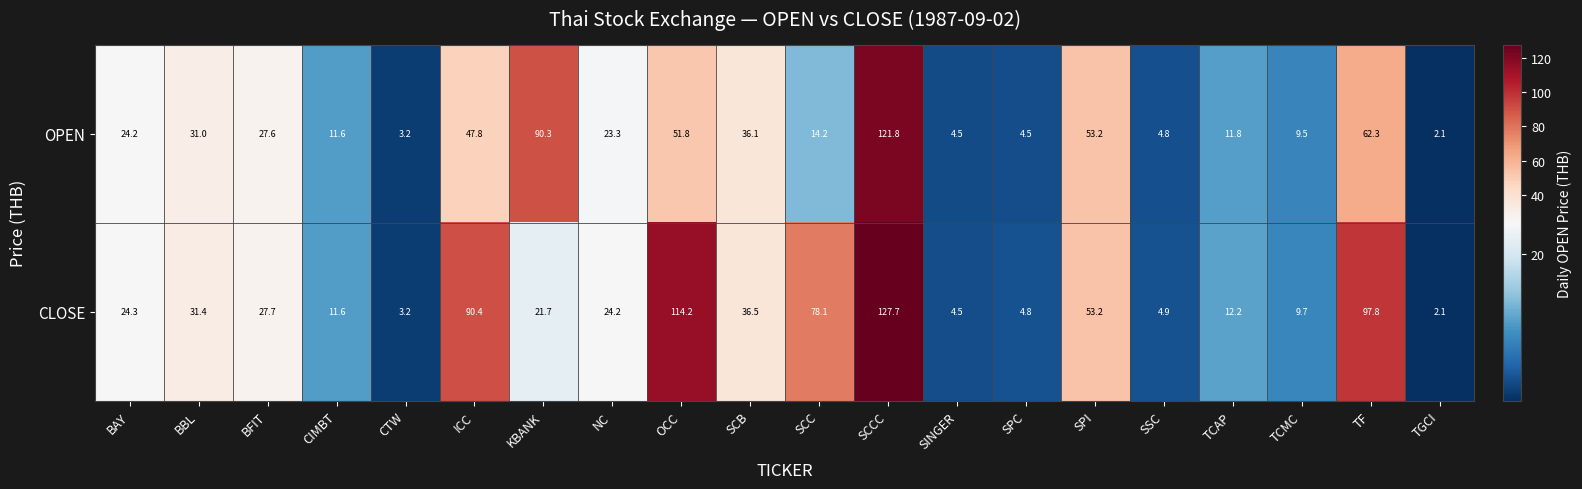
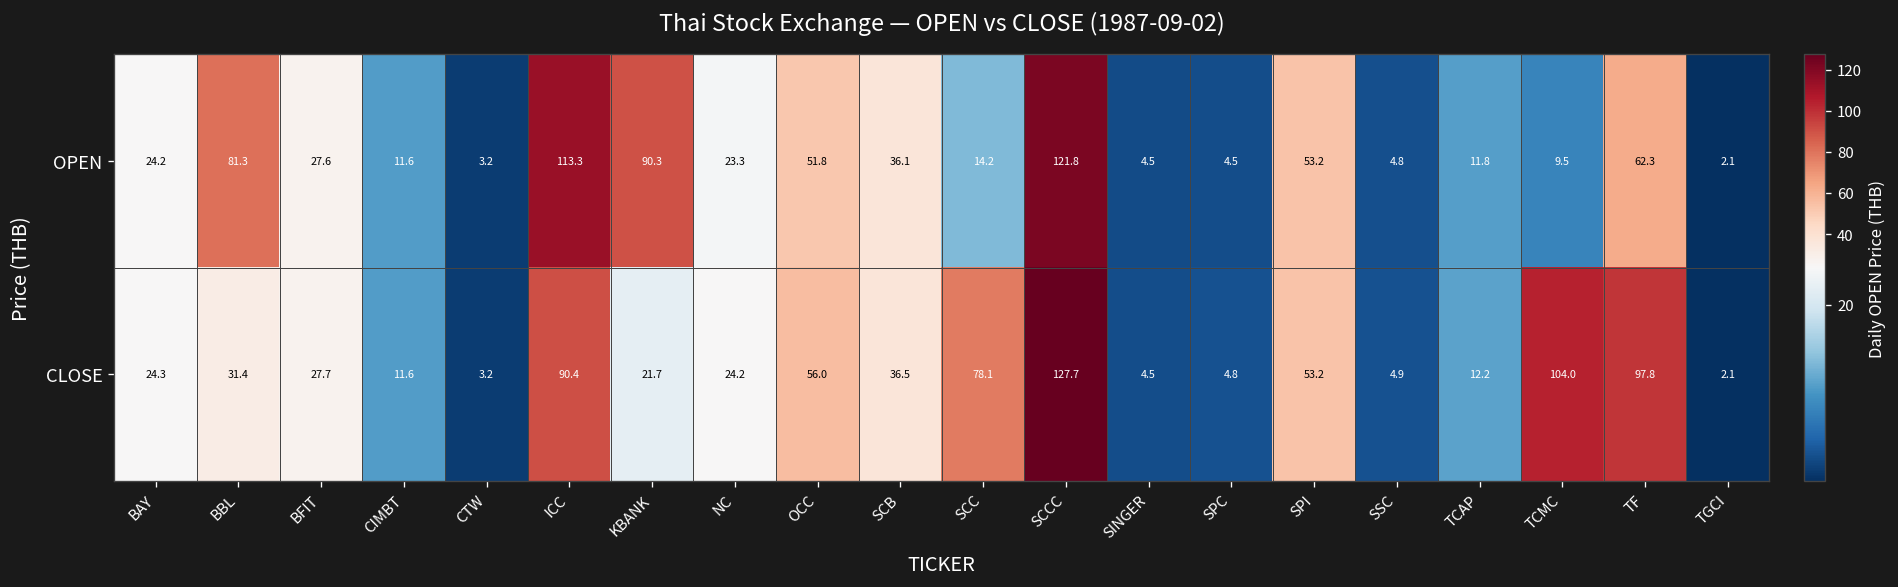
  {
    "OPEN": {
      "BAY": 24.2,
-     "BBL": 31.0,
+     "BBL": 81.3,
      "BFIT": 27.6,
      "CIMBT": 11.6,
      "CTW": 3.2,
-     "ICC": 47.8,
+     "ICC": 113.3,
      "KBANK": 90.3,
      "NC": 23.3,
      "OCC": 51.8,
      "SCB": 36.1,
      "SCC": 14.2,
      "SCCC": 121.8,
      "SINGER": 4.5,
      "SPC": 4.5,
      "SPI": 53.2,
      "SSC": 4.8,
      "TCAP": 11.8,
      "TCMC": 9.5,
      "TF": 62.3,
      "TGCI": 2.1
    },
    "CLOSE": {
      "BAY": 24.3,
      "BBL": 31.4,
      "BFIT": 27.7,
      "CIMBT": 11.6,
      "CTW": 3.2,
      "ICC": 90.4,
      "KBANK": 21.7,
      "NC": 24.2,
-     "OCC": 114.2,
+     "OCC": 56.0,
      "SCB": 36.5,
      "SCC": 78.1,
      "SCCC": 127.7,
      "SINGER": 4.5,
      "SPC": 4.8,
      "SPI": 53.2,
      "SSC": 4.9,
      "TCAP": 12.2,
-     "TCMC": 9.7,
+     "TCMC": 104.0,
      "TF": 97.8,
      "TGCI": 2.1
    }
  }
